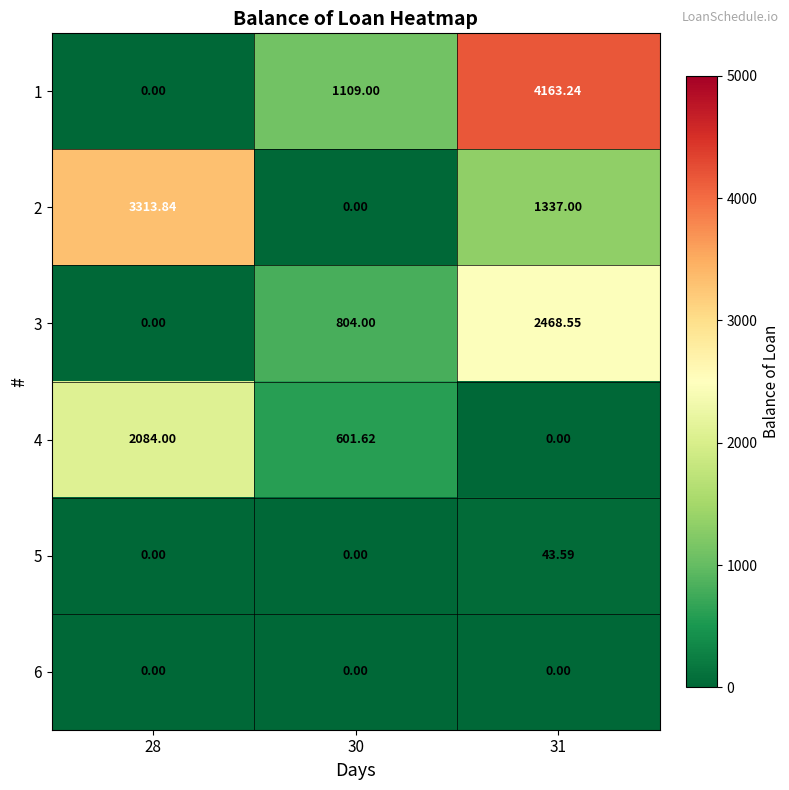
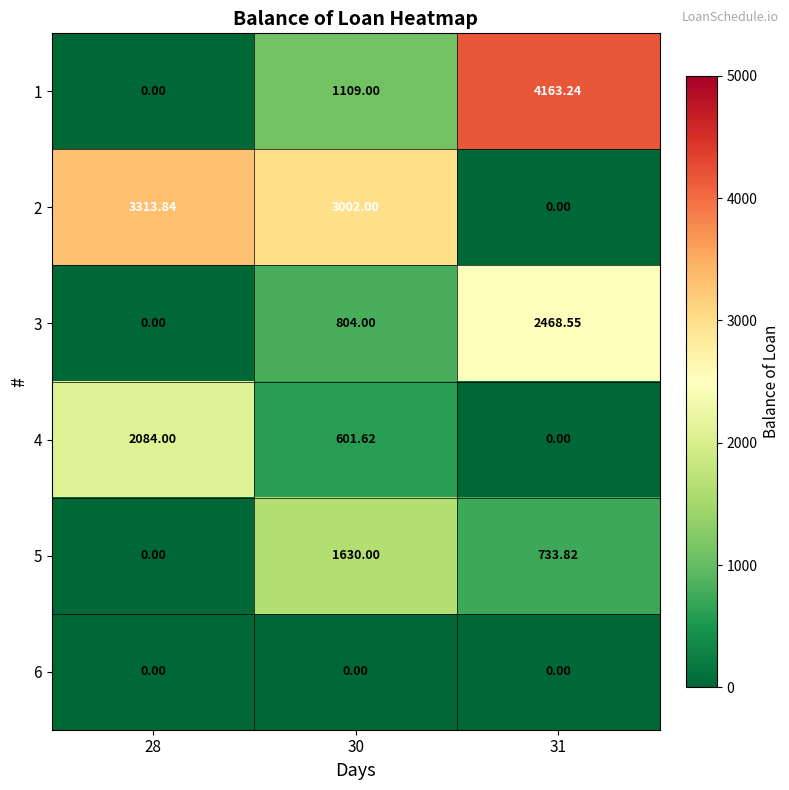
  {
    "1": {
      "28": 0.00,
      "30": 1109.00,
      "31": 4163.24
    },
    "2": {
      "28": 3313.84,
-     "30": 0.00,
-     "31": 1337.00
+     "30": 3002.00,
+     "31": 0.00
    },
    "3": {
      "28": 0.00,
      "30": 804.00,
      "31": 2468.55
    },
    "4": {
      "28": 2084.00,
      "30": 601.62,
      "31": 0.00
    },
    "5": {
      "28": 0.00,
-     "30": 0.00,
-     "31": 43.59
+     "30": 1630.00,
+     "31": 733.82
    },
    "6": {
      "28": 0.00,
      "30": 0.00,
      "31": 0.00
    }
  }
